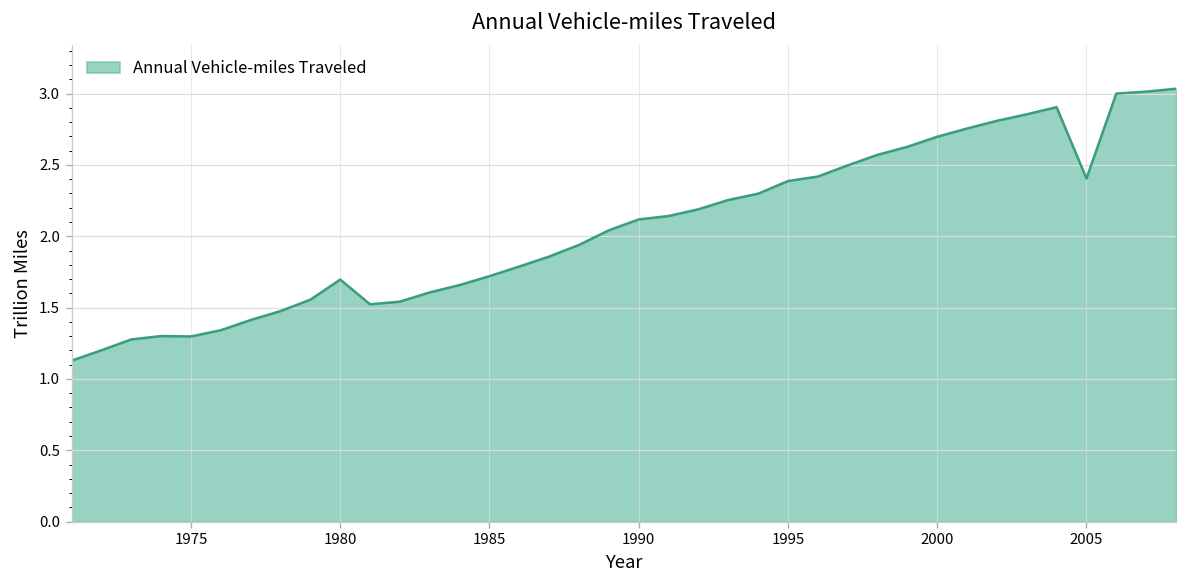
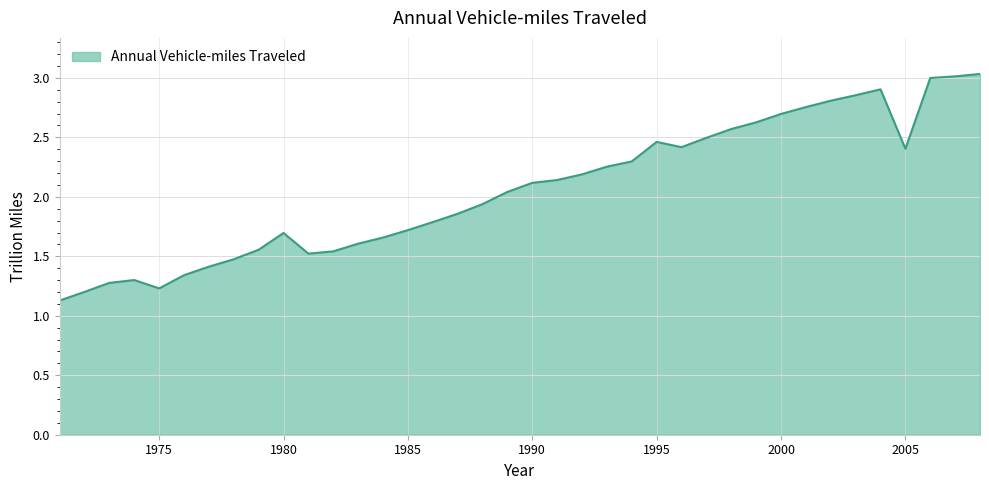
  {
-   "1975": 1.30,
+   "1975": 1.23,
    "1980": 1.70,
    "1985": 1.72,
    "1990": 2.12,
-   "1995": 2.39,
+   "1995": 2.46,
    "2000": 2.70,
    "2005": 2.40
  }
